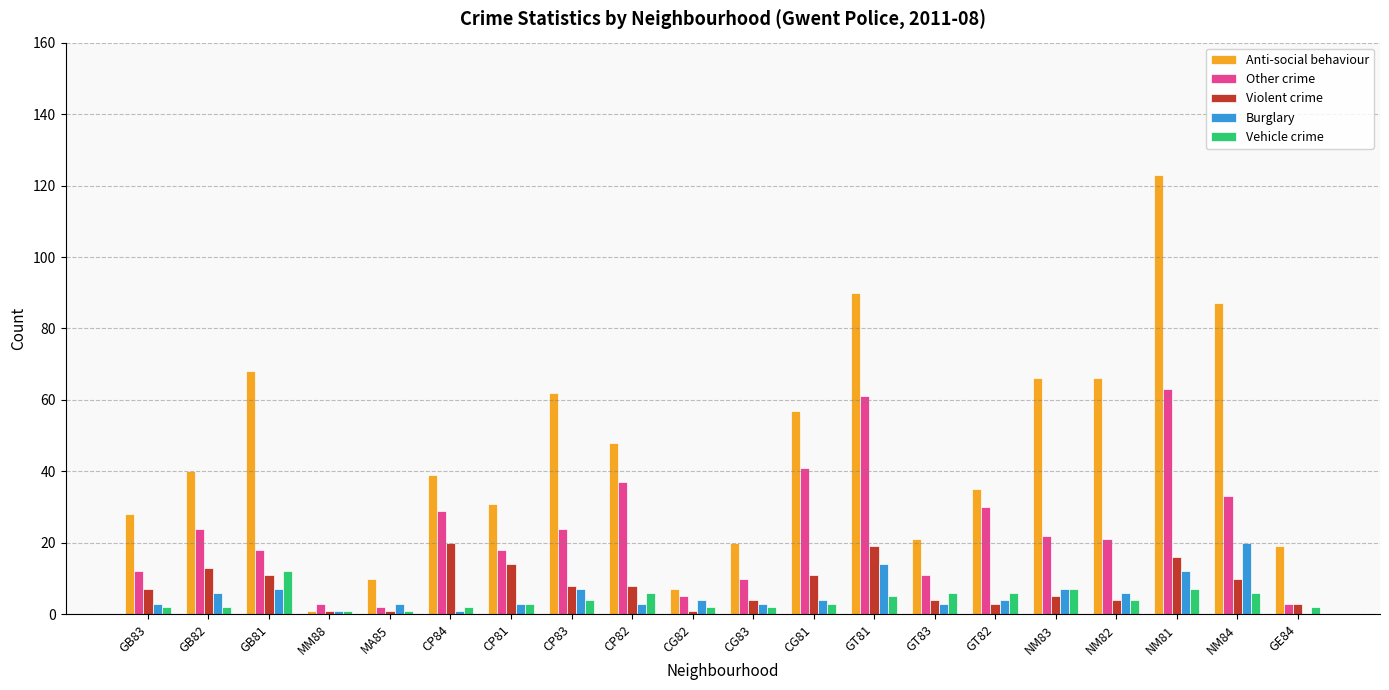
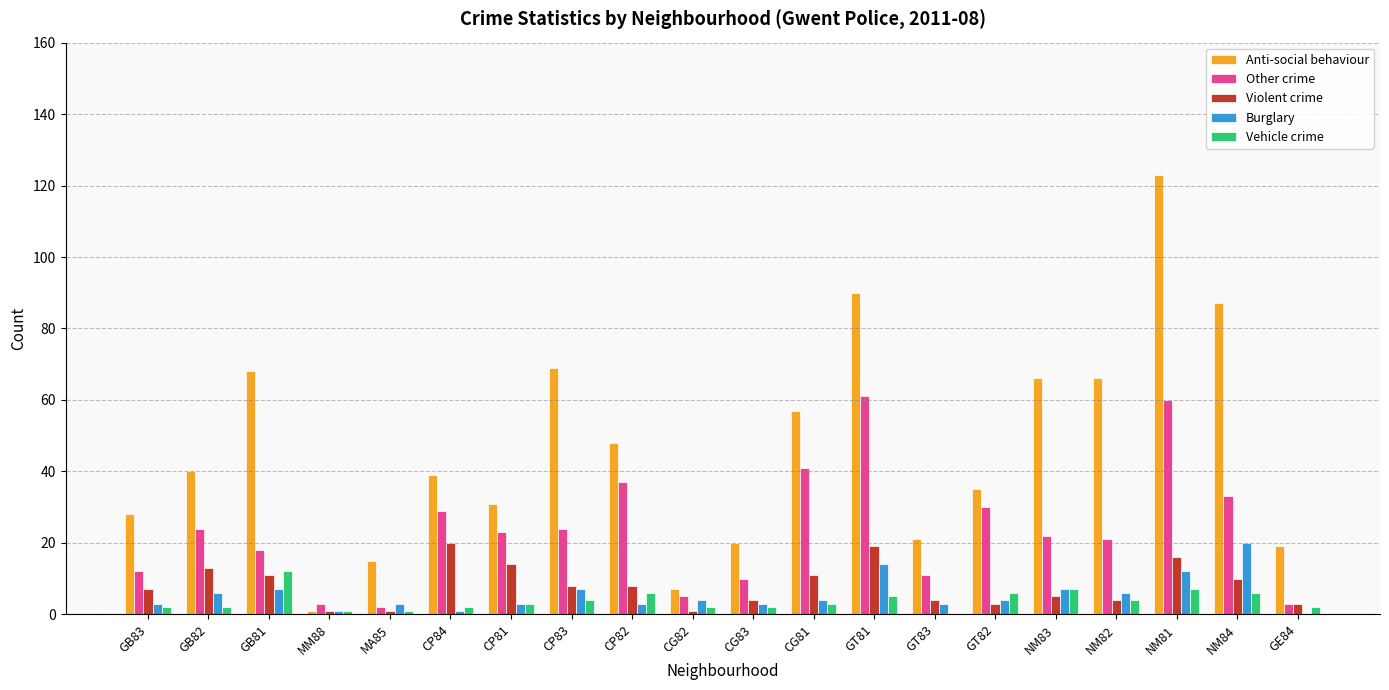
  {
    "Anti-social behaviour": {
      "GB83": 28,
      "GB82": 40,
      "GB81": 68,
      "MM88": 1,
-     "MA85": 10,
+     "MA85": 15,
      "CP84": 39,
      "CP81": 31,
-     "CP83": 62,
+     "CP83": 69,
      "CP82": 48,
      "CG82": 7,
      "CG83": 20,
      "CG81": 57,
      "GT81": 90,
      "GT83": 21,
      "GT82": 35,
      "NM83": 66,
      "NM82": 66,
      "NM81": 123,
      "NM84": 87,
      "GE84": 19
    },
    "Other crime": {
      "GB83": 12,
      "GB82": 24,
      "GB81": 18,
      "MM88": 3,
      "MA85": 2,
      "CP84": 29,
-     "CP81": 18,
+     "CP81": 23,
      "CP83": 24,
      "CP82": 37,
      "CG82": 5,
      "CG83": 10,
      "CG81": 41,
      "GT81": 61,
      "GT83": 11,
      "GT82": 30,
      "NM83": 22,
      "NM82": 21,
-     "NM81": 63,
+     "NM81": 60,
      "NM84": 33,
      "GE84": 3
    },
    "Violent crime": {
      "GB83": 7,
      "GB82": 13,
      "GB81": 11,
      "MM88": 1,
      "MA85": 1,
      "CP84": 20,
      "CP81": 14,
      "CP83": 8,
      "CP82": 8,
      "CG82": 1,
      "CG83": 4,
      "CG81": 11,
      "GT81": 19,
      "GT83": 4,
      "GT82": 3,
      "NM83": 5,
      "NM82": 4,
      "NM81": 16,
      "NM84": 10,
      "GE84": 3
    },
    "Burglary": {
      "GB83": 3,
      "GB82": 6,
      "GB81": 7,
      "MM88": 1,
      "MA85": 3,
      "CP84": 1,
      "CP81": 3,
      "CP83": 7,
      "CP82": 3,
      "CG82": 4,
      "CG83": 3,
      "CG81": 4,
      "GT81": 14,
      "GT83": 3,
      "GT82": 4,
      "NM83": 7,
      "NM82": 6,
      "NM81": 12,
      "NM84": 20,
      "GE84": 0
    },
    "Vehicle crime": {
      "GB83": 2,
      "GB82": 2,
      "GB81": 12,
      "MM88": 1,
      "MA85": 1,
      "CP84": 2,
      "CP81": 3,
      "CP83": 4,
      "CP82": 6,
      "CG82": 2,
      "CG83": 2,
      "CG81": 3,
      "GT81": 5,
-     "GT83": 6,
+     "GT83": 0,
      "GT82": 6,
      "NM83": 7,
      "NM82": 4,
      "NM81": 7,
      "NM84": 6,
      "GE84": 2
    }
  }
